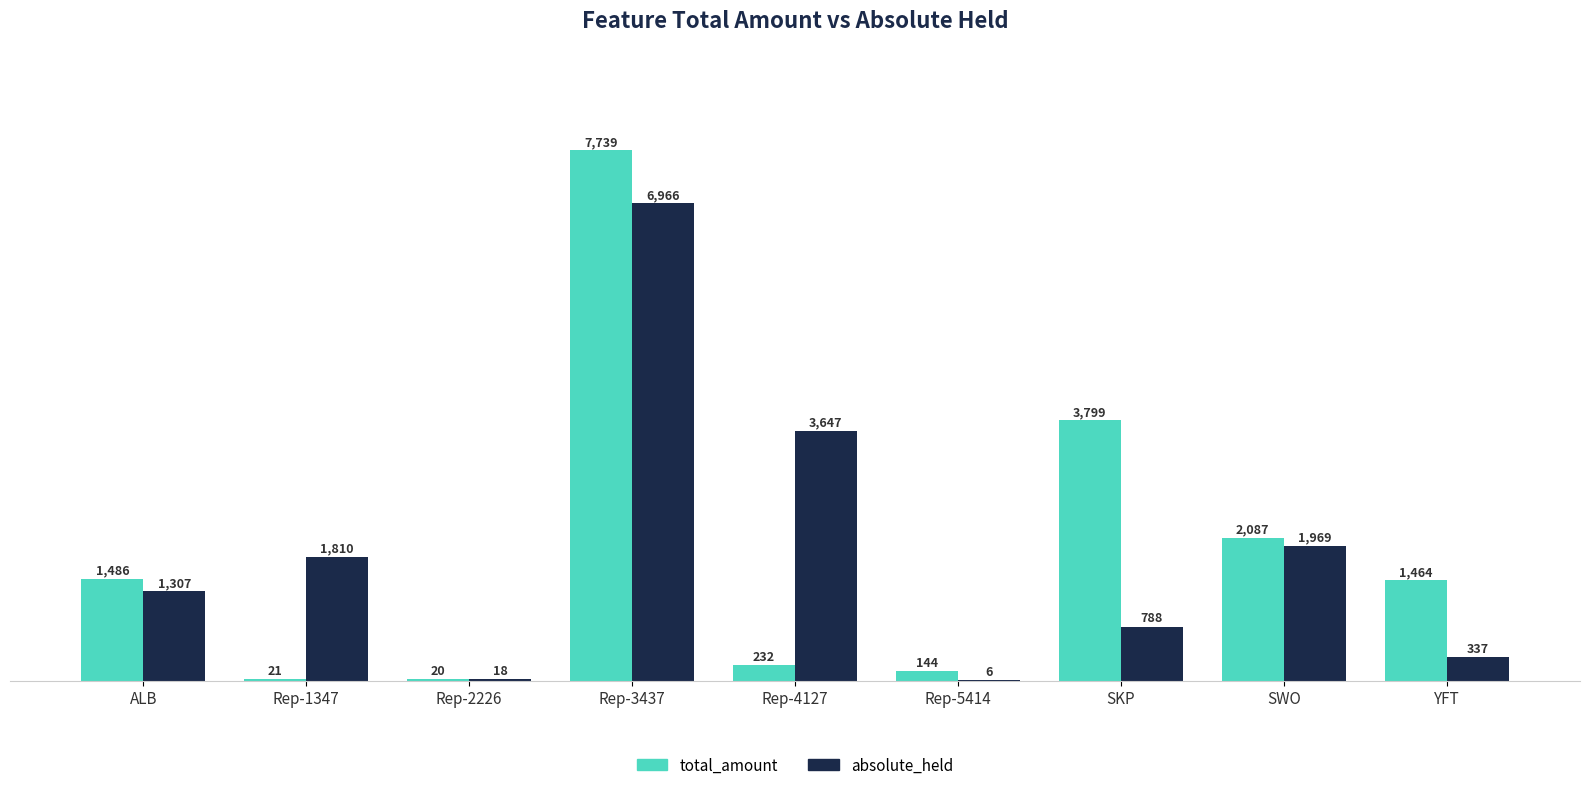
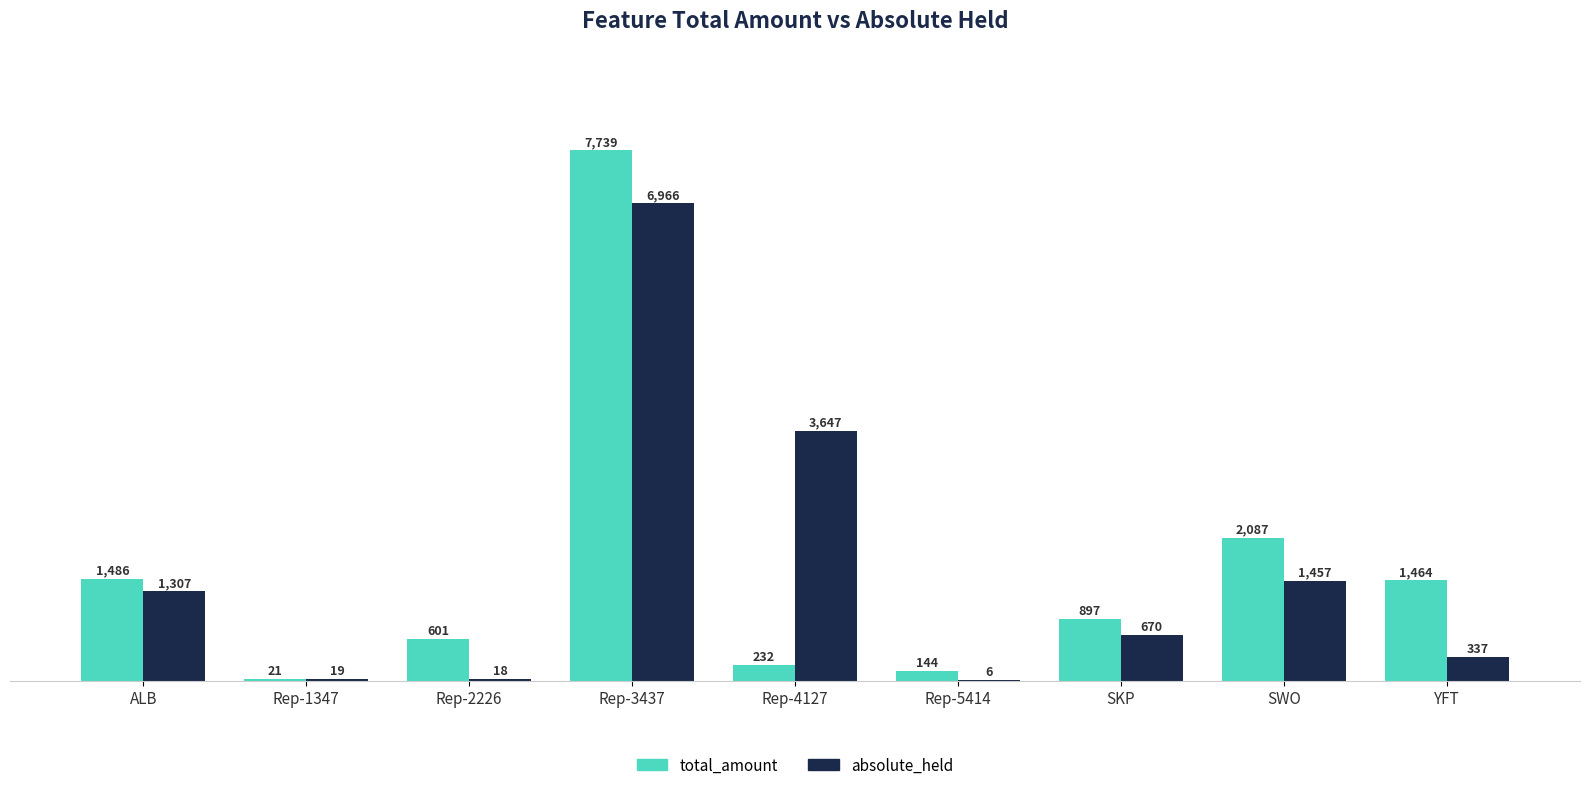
  {
    "total_amount": {
      "ALB": "1,486",
      "Rep-1347": "21",
-     "Rep-2226": "20",
+     "Rep-2226": "601",
      "Rep-3437": "7,739",
      "Rep-4127": "232",
      "Rep-5414": "144",
-     "SKP": "3,799",
+     "SKP": "897",
      "SWO": "2,087",
      "YFT": "1,464"
    },
    "absolute_held": {
      "ALB": "1,307",
-     "Rep-1347": "1,810",
+     "Rep-1347": "19",
      "Rep-2226": "18",
      "Rep-3437": "6,966",
      "Rep-4127": "3,647",
      "Rep-5414": "6",
-     "SKP": "788",
-     "SWO": "1,969",
+     "SKP": "670",
+     "SWO": "1,457",
      "YFT": "337"
    }
  }
